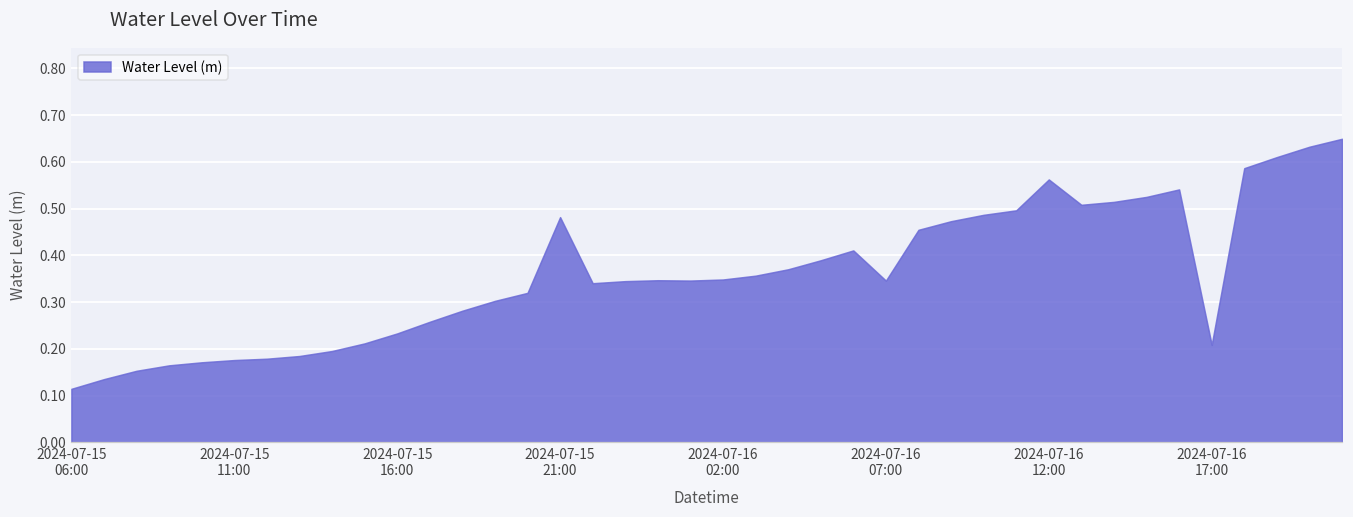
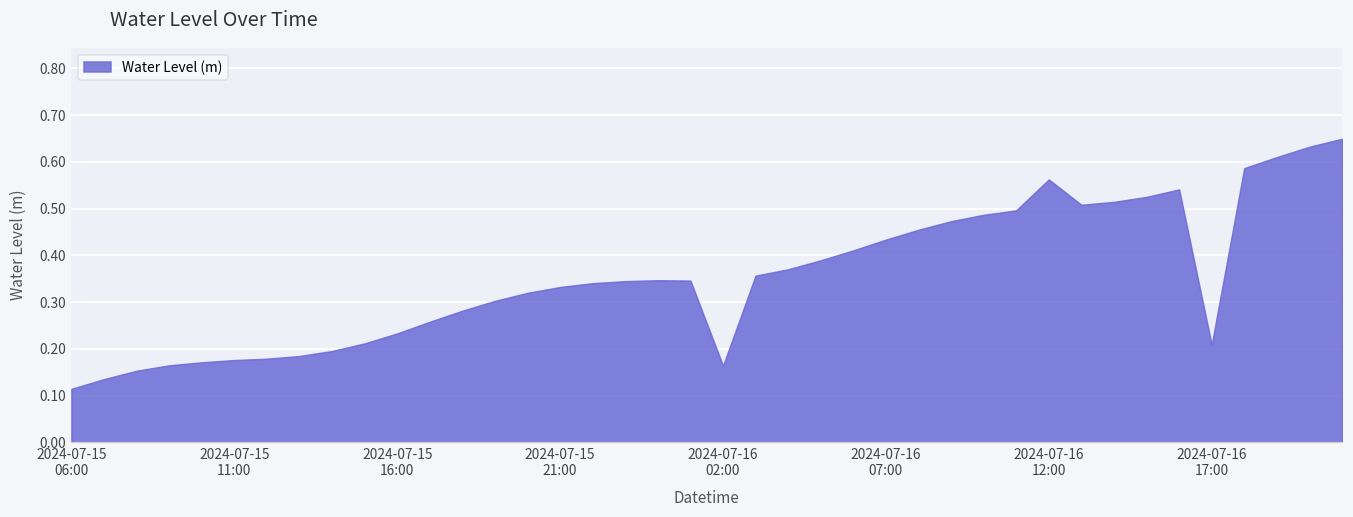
  {
    "2024-07-15 06:00": 0.11,
    "2024-07-15 11:00": 0.18,
    "2024-07-15 16:00": 0.23,
-   "2024-07-15 21:00": 0.48,
-   "2024-07-16 02:00": 0.35,
-   "2024-07-16 07:00": 0.35,
+   "2024-07-15 21:00": 0.33,
+   "2024-07-16 02:00": 0.16,
+   "2024-07-16 07:00": 0.43,
    "2024-07-16 12:00": 0.56,
    "2024-07-16 17:00": 0.21
  }
